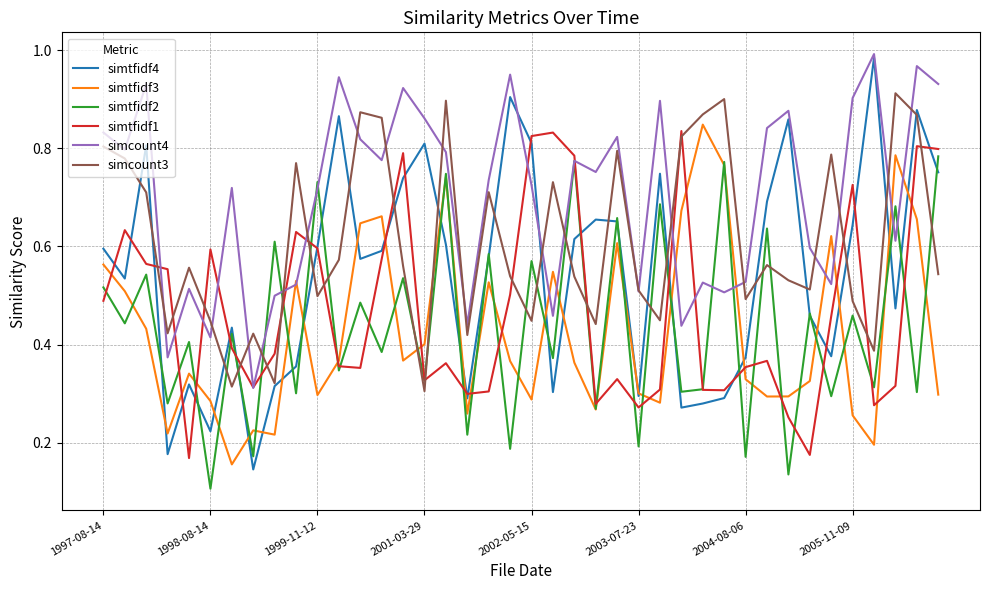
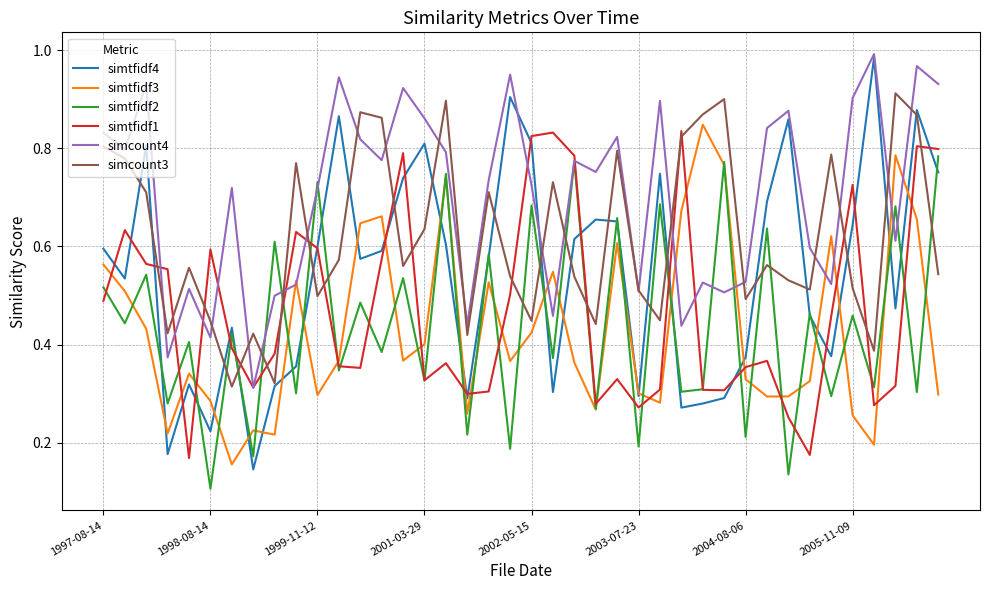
  {
    "simtfidf4": {
      "1997-08-14": 0.60,
      "1998-08-14": 0.22,
      "2001-03-29": 0.81,
      "2002-05-15": 0.81,
      "2003-07-23": 0.30,
      "2004-08-06": 0.37,
      "2005-11-09": 0.64
    },
    "simtfidf3": {
      "1997-08-14": 0.56,
      "1998-08-14": 0.29,
      "1999-11-12": 0.30,
      "2001-03-29": 0.40,
-     "2002-05-15": 0.29,
+     "2002-05-15": 0.42,
      "2003-07-23": 0.30,
      "2004-08-06": 0.33,
      "2005-11-09": 0.26
    },
    "simtfidf2": {
      "1997-08-14": 0.52,
      "1998-08-14": 0.11,
      "1999-11-12": 0.73,
-     "2002-05-15": 0.57,
+     "2002-05-15": 0.68,
      "2003-07-23": 0.19,
-     "2004-08-06": 0.17,
+     "2004-08-06": 0.21,
      "2005-11-09": 0.46
    },
    "simtfidf1": {
      "1997-08-14": 0.49,
      "1998-08-14": 0.59,
      "2002-05-15": 0.82,
      "2003-07-23": 0.27,
      "2004-08-06": 0.35,
      "2005-11-09": 0.73
    },
    "simcount4": {
      "1998-08-14": 0.41,
      "1999-11-12": 0.72,
      "2001-03-29": 0.86,
      "2002-05-15": 0.72,
      "2004-08-06": 0.53,
      "2005-11-09": 0.90
    },
    "simcount3": {
      "1998-08-14": 0.45,
      "1999-11-12": 0.50,
-     "2001-03-29": 0.31,
+     "2001-03-29": 0.64,
      "2002-05-15": 0.45,
      "2004-08-06": 0.49,
-     "2005-11-09": 0.49
+     "2005-11-09": 0.52
    }
  }
